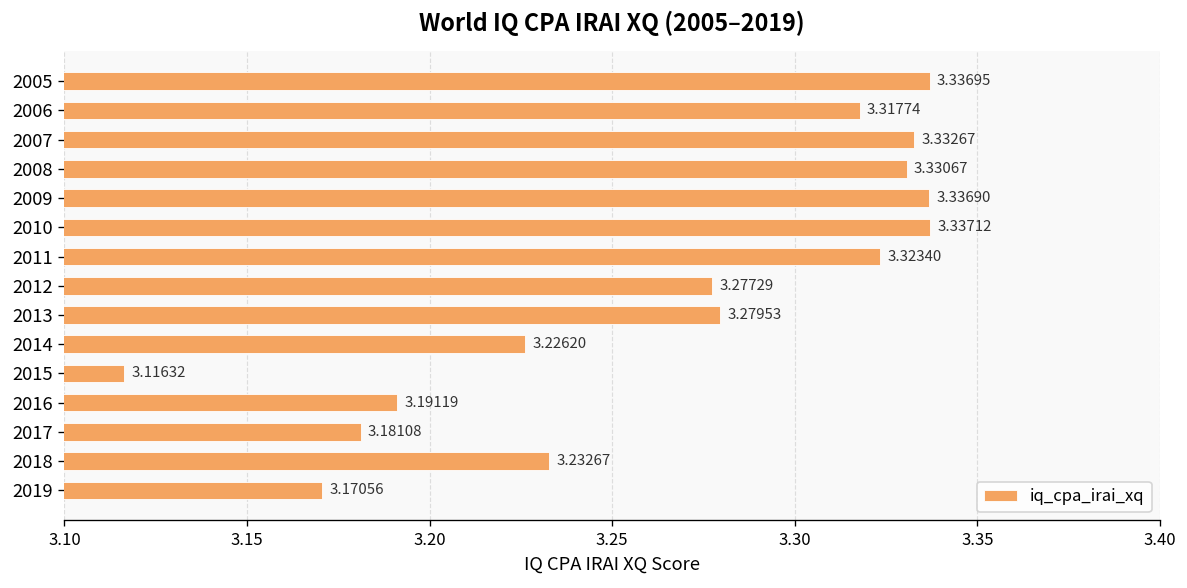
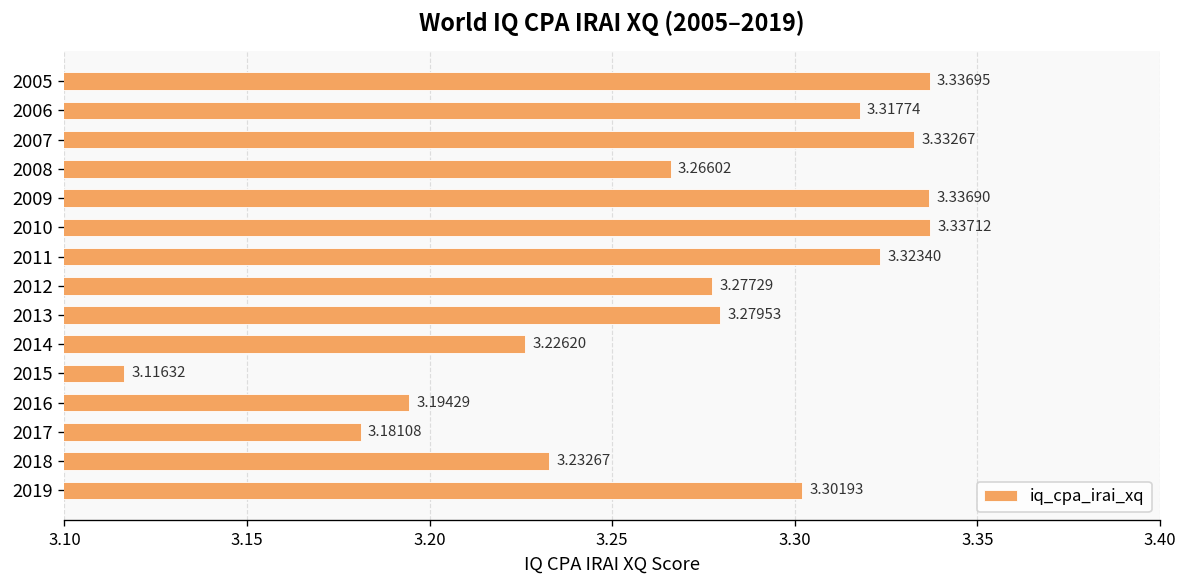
  {
    "2005": 3.33695,
    "2006": 3.31774,
    "2007": 3.33267,
-   "2008": 3.33067,
+   "2008": 3.26602,
    "2009": 3.33690,
    "2010": 3.33712,
    "2011": 3.32340,
    "2012": 3.27729,
    "2013": 3.27953,
    "2014": 3.22620,
    "2015": 3.11632,
-   "2016": 3.19119,
+   "2016": 3.19429,
    "2017": 3.18108,
    "2018": 3.23267,
-   "2019": 3.17056
+   "2019": 3.30193
  }
